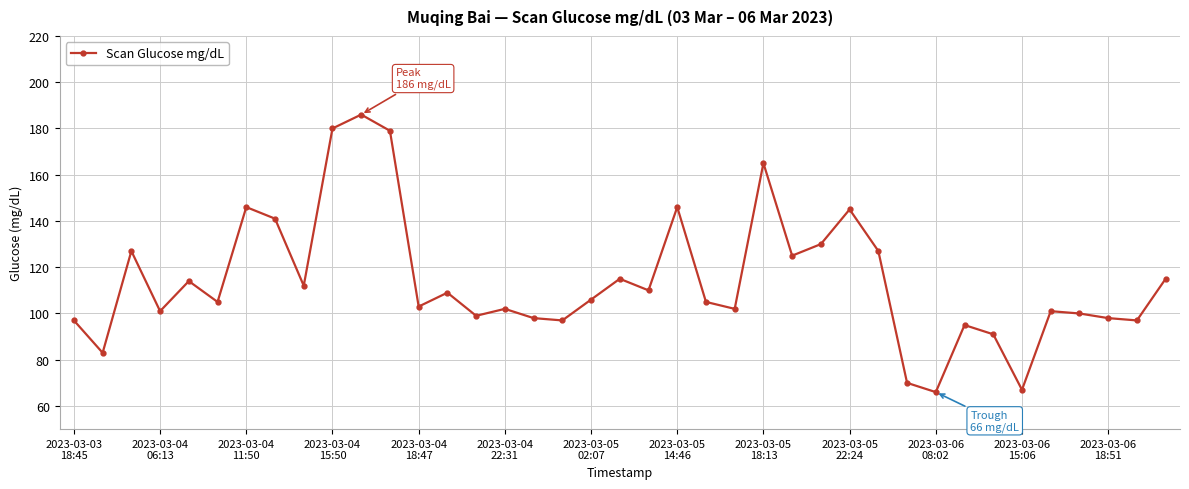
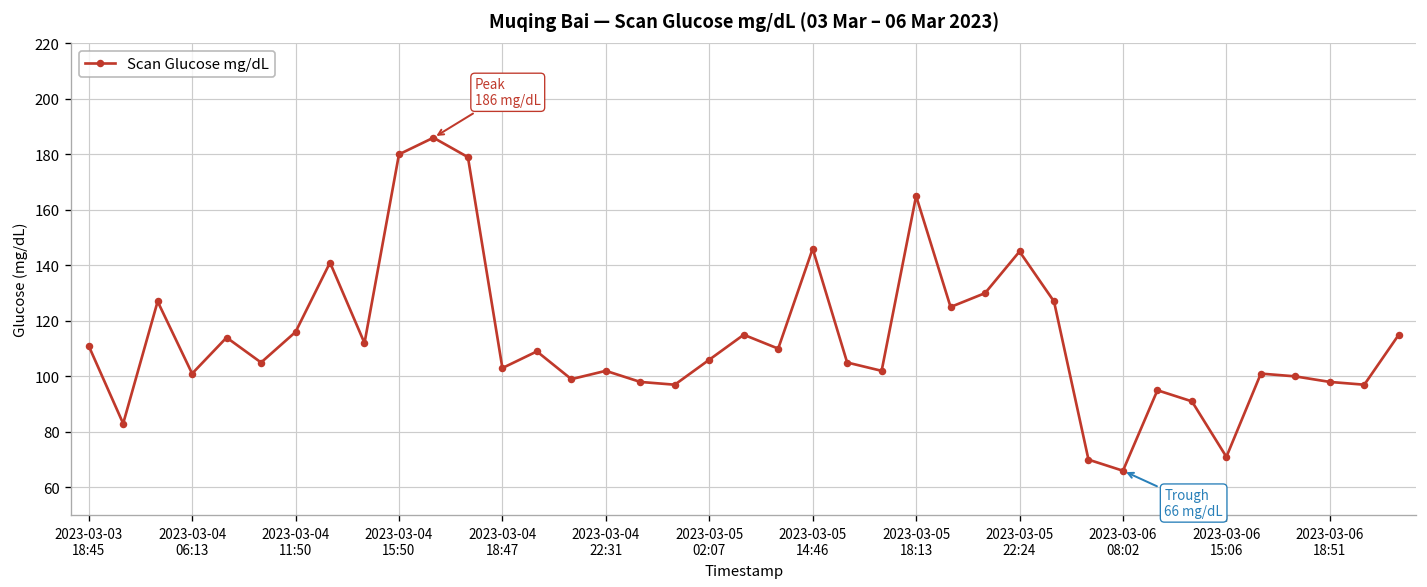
  {
-   "2023-03-03 18:45": 97,
+   "2023-03-03 18:45": 111,
    "2023-03-04 06:13": 101,
-   "2023-03-04 11:50": 146,
+   "2023-03-04 11:50": 116,
    "2023-03-04 15:50": 180,
    "2023-03-04 18:47": 103,
    "2023-03-04 22:31": 102,
    "2023-03-05 02:07": 106,
    "2023-03-05 14:46": 146,
    "2023-03-05 18:13": 165,
    "2023-03-05 22:24": 145,
-   "2023-03-06 15:06": 67,
+   "2023-03-06 15:06": 71,
    "2023-03-06 18:51": 98
  }
